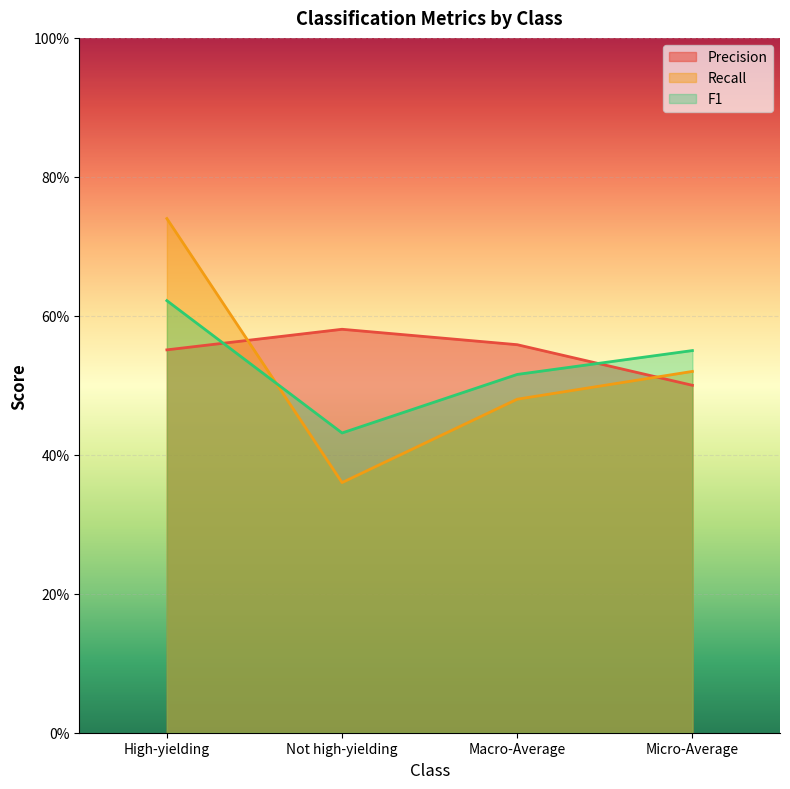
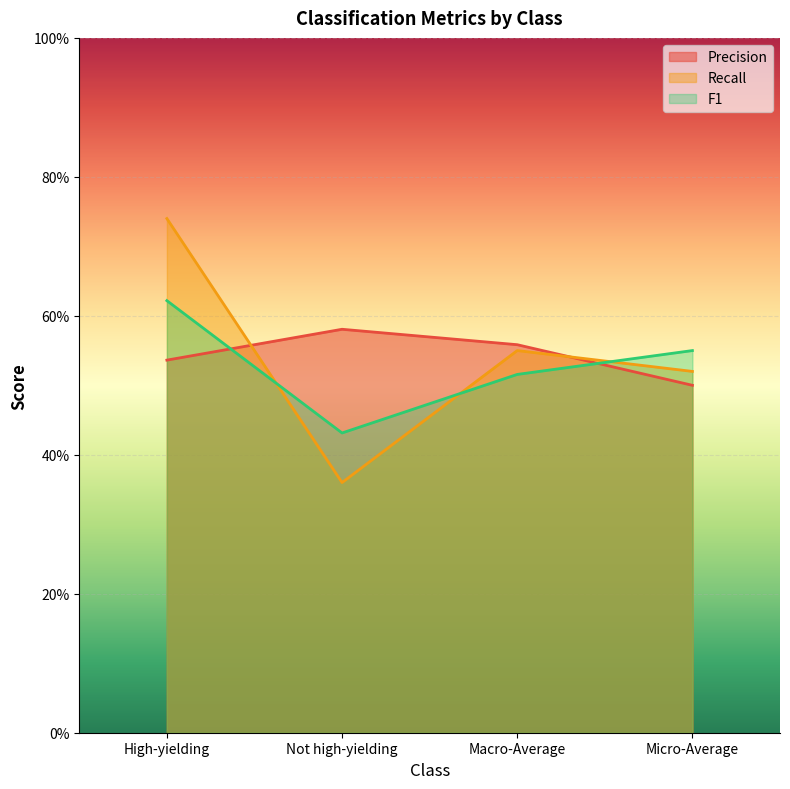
  {
    "Precision": {
-     "High-yielding": "55%",
+     "High-yielding": "54%",
      "Not high-yielding": "58%",
      "Macro-Average": "56%",
      "Micro-Average": "50%"
    },
    "Recall": {
      "High-yielding": "74%",
      "Not high-yielding": "36%",
-     "Macro-Average": "48%",
+     "Macro-Average": "55%",
      "Micro-Average": "52%"
    },
    "F1": {
      "High-yielding": "62%",
      "Not high-yielding": "43%",
      "Macro-Average": "52%",
      "Micro-Average": "55%"
    }
  }
